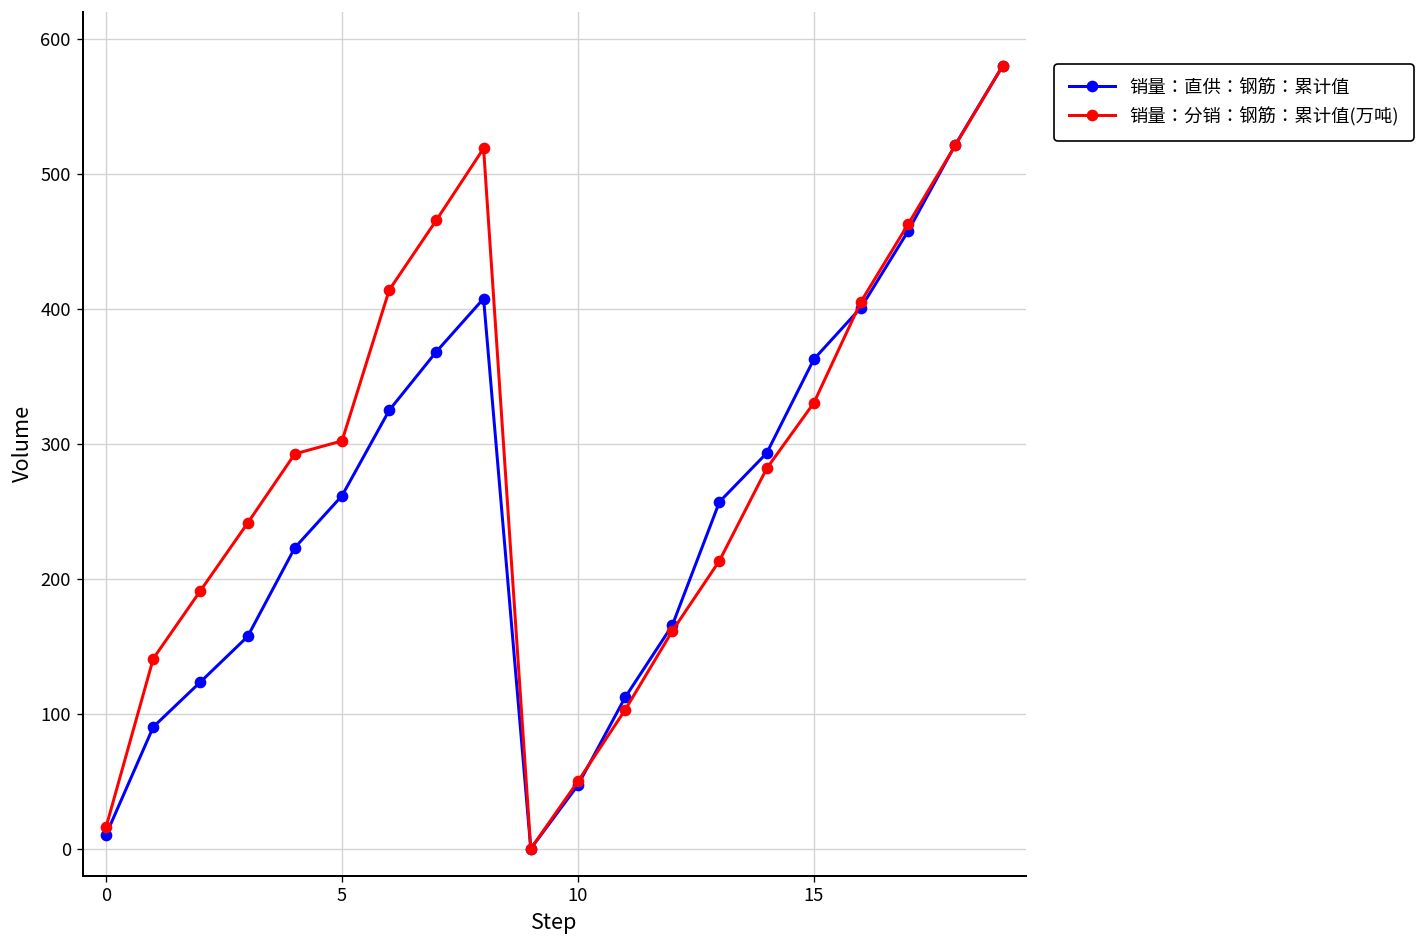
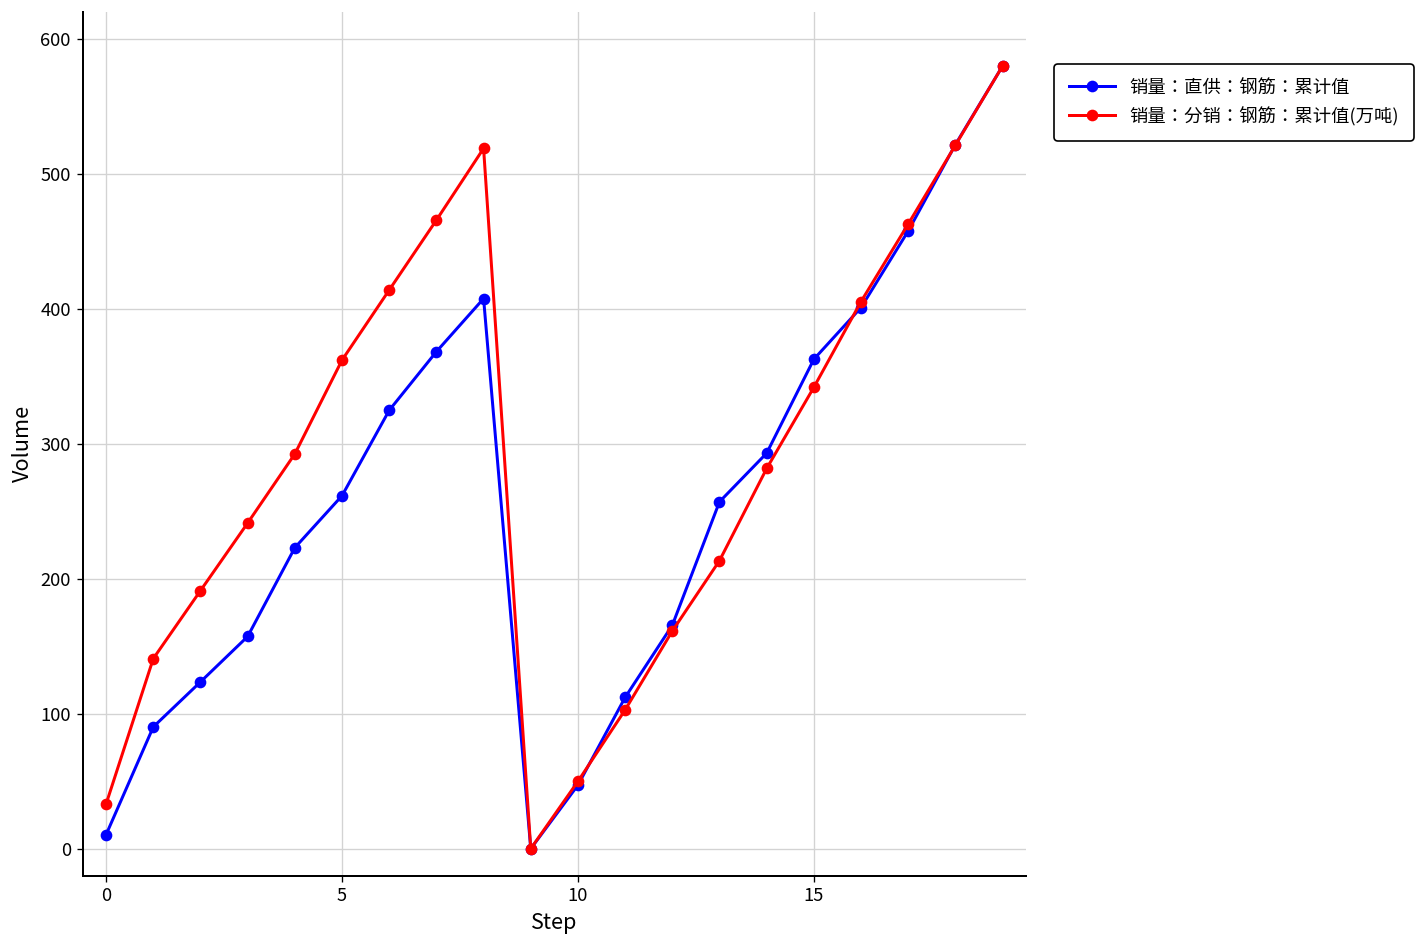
  {
    "销量：直供：钢筋：累计值": {
      "0": 10,
      "5": 262,
      "10": 47,
      "15": 363
    },
    "销量：分销：钢筋：累计值(万吨)": {
-     "0": 16,
-     "5": 302,
+     "0": 33,
+     "5": 362,
      "10": 50,
-     "15": 330
+     "15": 342
    }
  }
